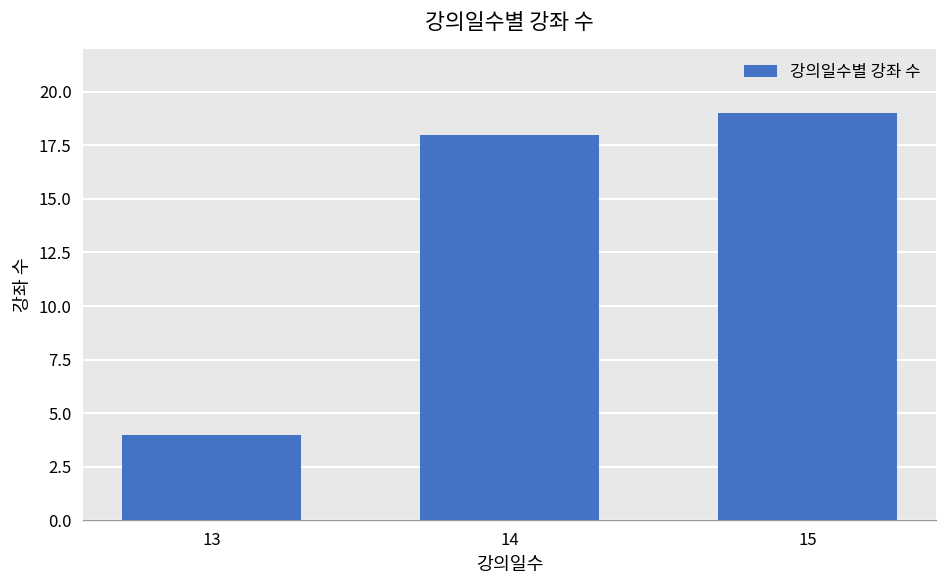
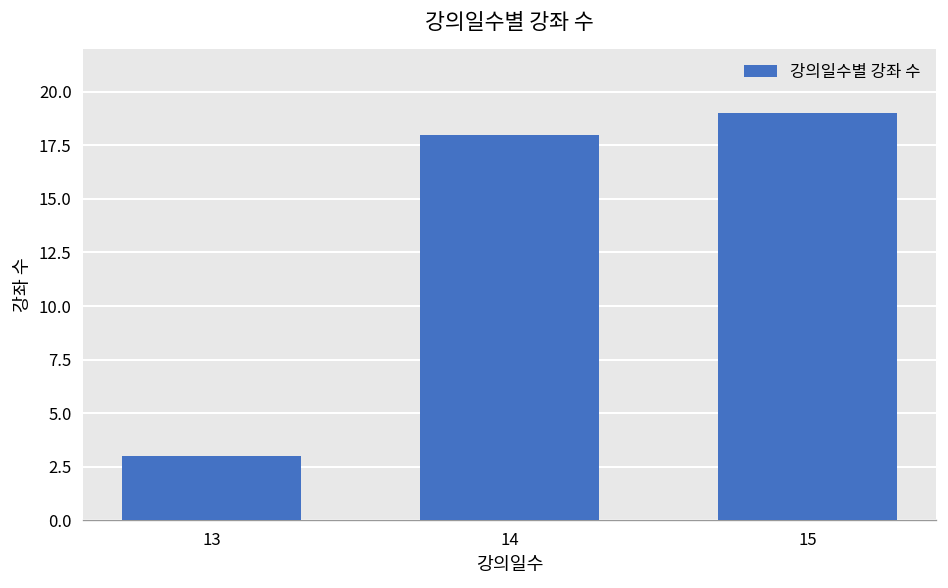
  {
-   "13": 4,
+   "13": 3,
    "14": 18,
    "15": 19
  }
